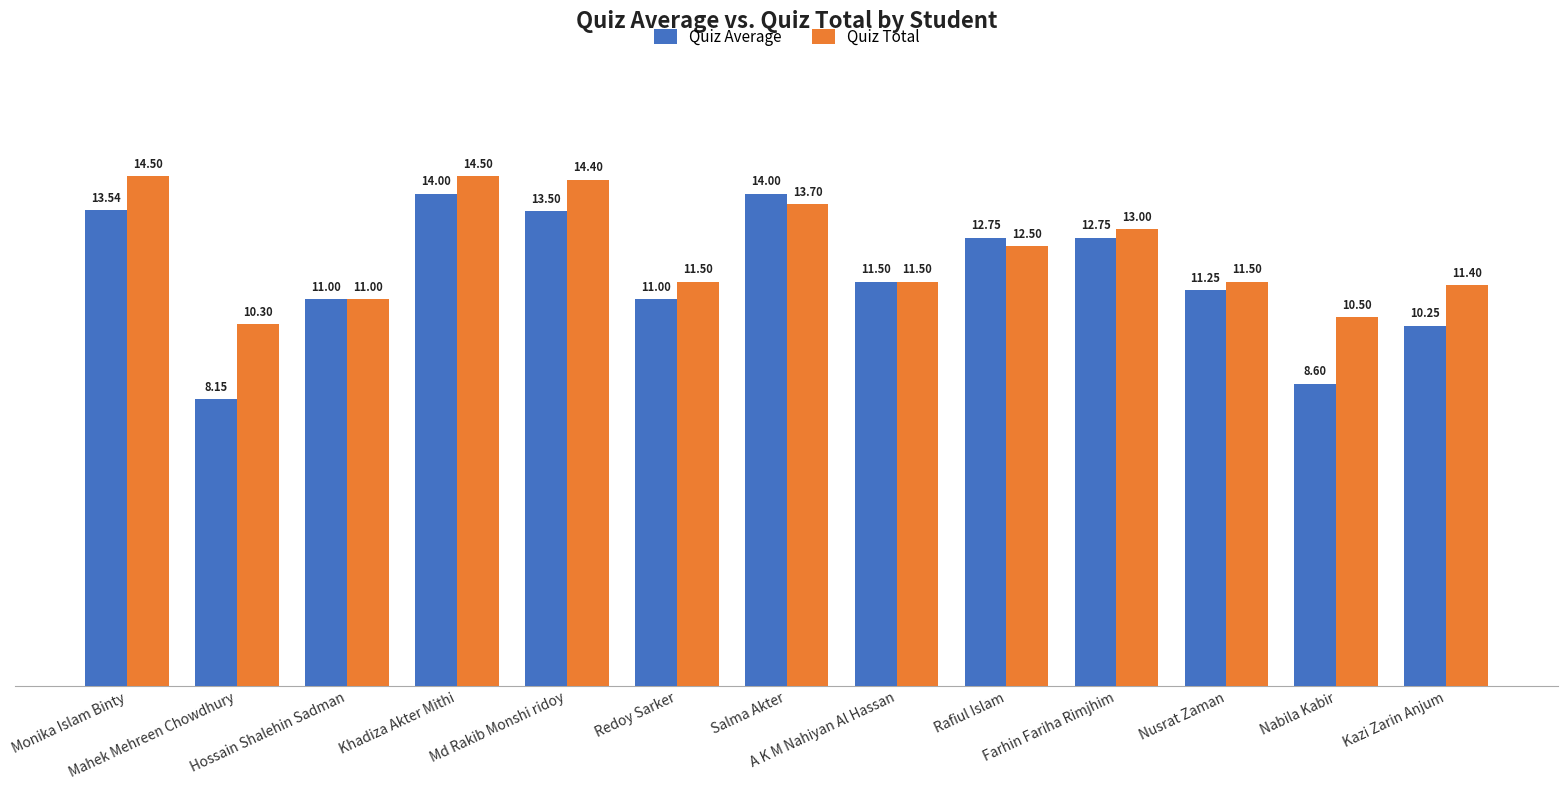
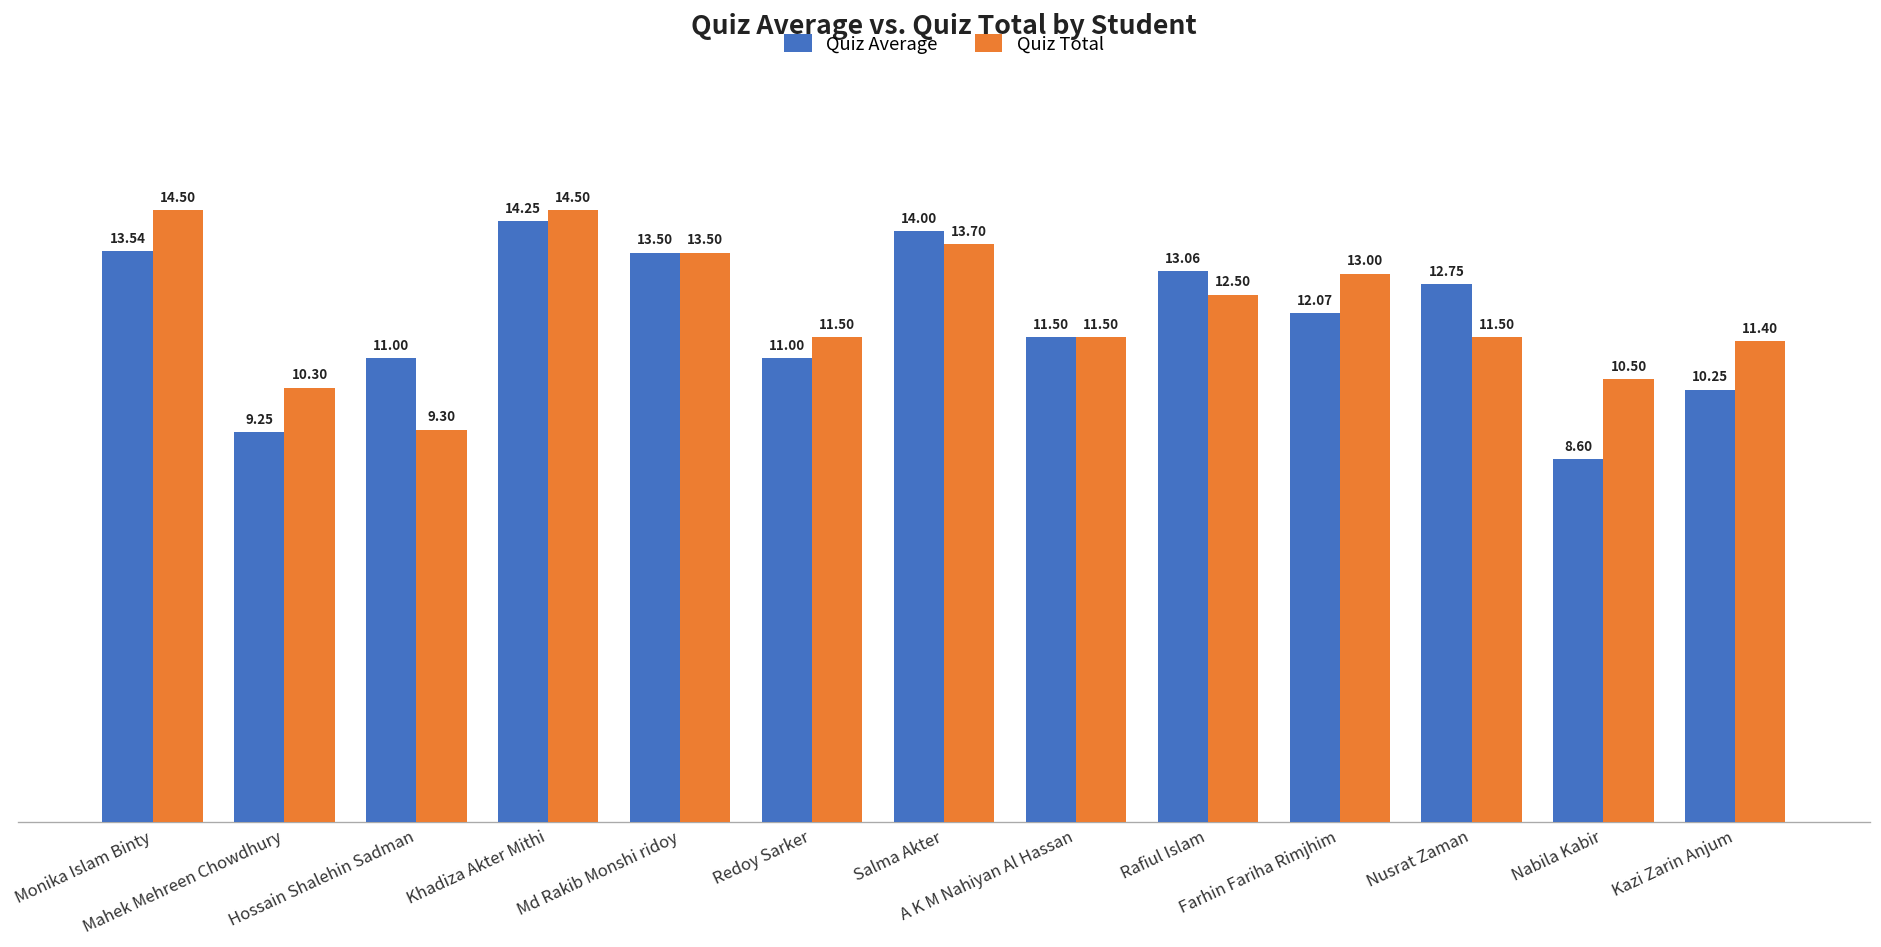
  {
    "Quiz Average": {
      "Monika Islam Binty": 13.54,
-     "Mahek Mehreen Chowdhury": 8.15,
+     "Mahek Mehreen Chowdhury": 9.25,
      "Hossain Shalehin Sadman": 11.00,
-     "Khadiza Akter Mithi": 14.00,
+     "Khadiza Akter Mithi": 14.25,
      "Md Rakib Monshi ridoy": 13.50,
      "Redoy Sarker": 11.00,
      "Salma Akter": 14.00,
      "A K M Nahiyan Al Hassan": 11.50,
-     "Rafiul Islam": 12.75,
-     "Farhin Fariha Rimjhim": 12.75,
-     "Nusrat Zaman": 11.25,
+     "Rafiul Islam": 13.06,
+     "Farhin Fariha Rimjhim": 12.07,
+     "Nusrat Zaman": 12.75,
      "Nabila Kabir": 8.60,
      "Kazi Zarin Anjum": 10.25
    },
    "Quiz Total": {
      "Monika Islam Binty": 14.50,
      "Mahek Mehreen Chowdhury": 10.30,
-     "Hossain Shalehin Sadman": 11.00,
+     "Hossain Shalehin Sadman": 9.30,
      "Khadiza Akter Mithi": 14.50,
-     "Md Rakib Monshi ridoy": 14.40,
+     "Md Rakib Monshi ridoy": 13.50,
      "Redoy Sarker": 11.50,
      "Salma Akter": 13.70,
      "A K M Nahiyan Al Hassan": 11.50,
      "Rafiul Islam": 12.50,
      "Farhin Fariha Rimjhim": 13.00,
      "Nusrat Zaman": 11.50,
      "Nabila Kabir": 10.50,
      "Kazi Zarin Anjum": 11.40
    }
  }
